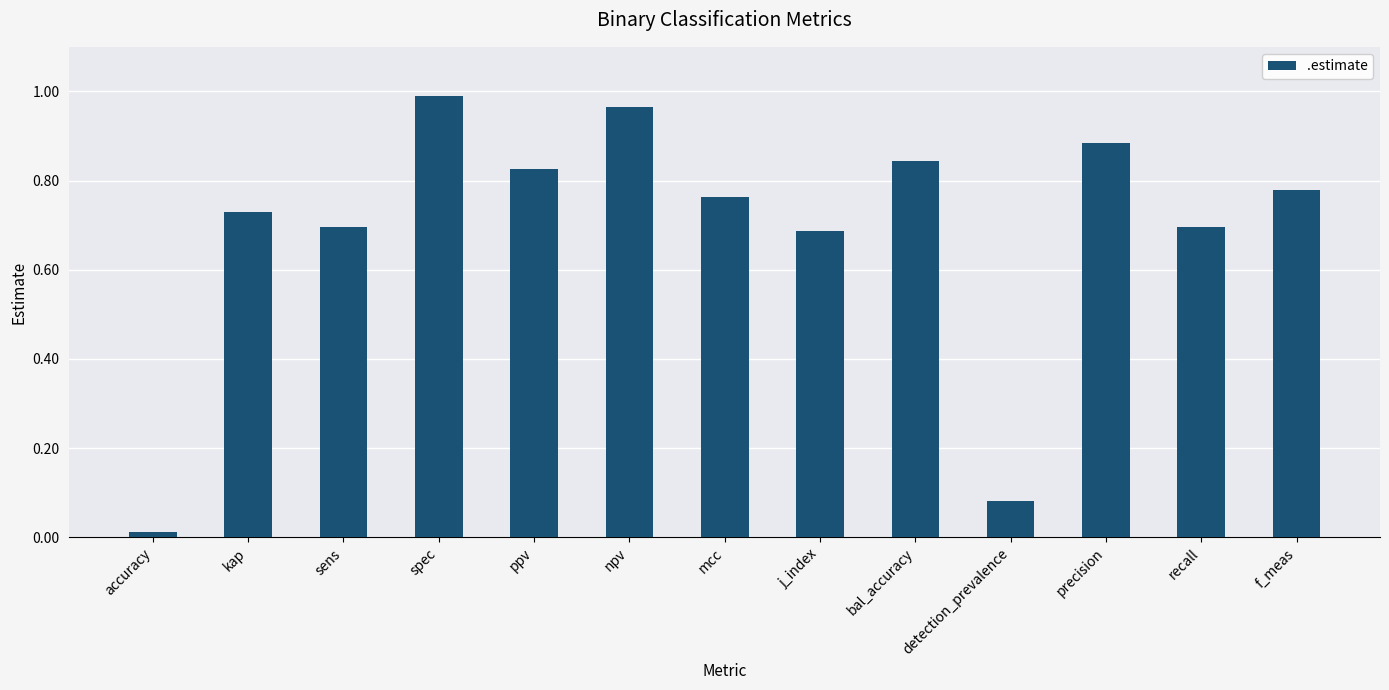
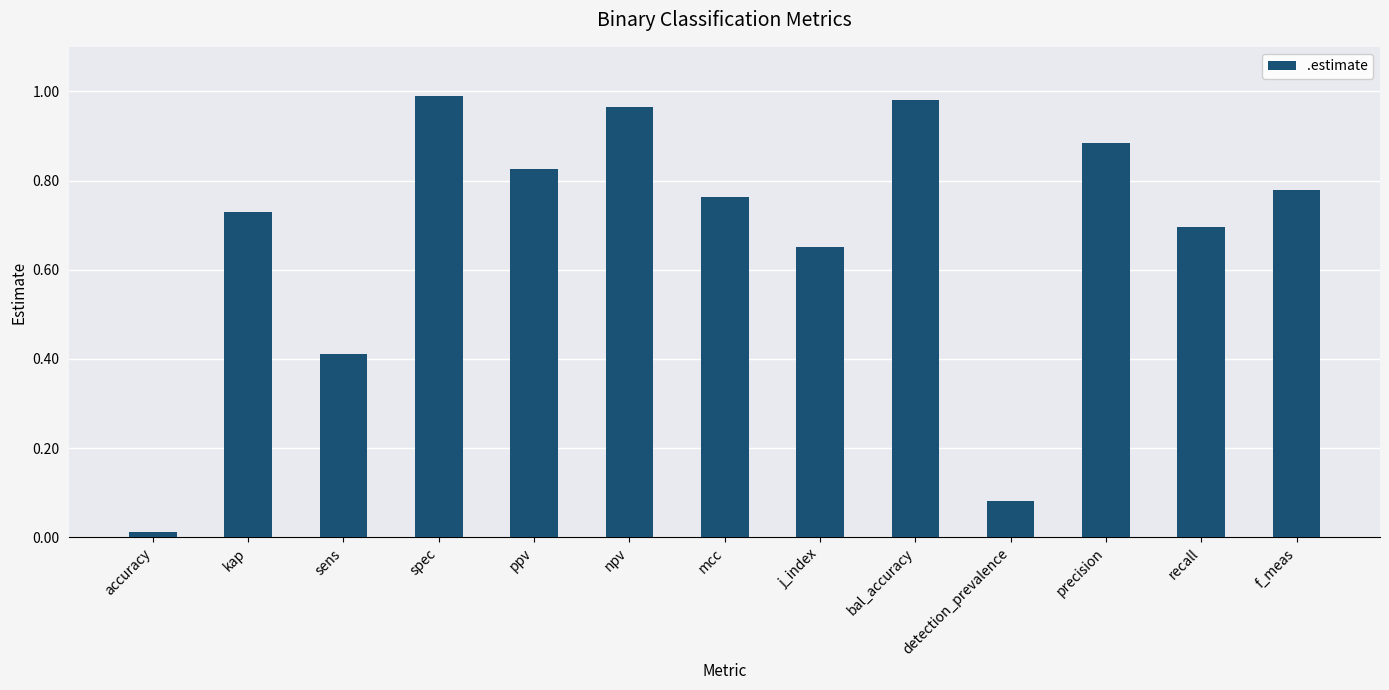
  {
    "accuracy": 0.01,
    "kap": 0.73,
-   "sens": 0.70,
+   "sens": 0.41,
    "spec": 0.99,
    "ppv": 0.83,
    "npv": 0.97,
    "mcc": 0.76,
-   "j_index": 0.69,
-   "bal_accuracy": 0.84,
+   "j_index": 0.65,
+   "bal_accuracy": 0.98,
    "detection_prevalence": 0.08,
    "precision": 0.88,
    "recall": 0.70,
    "f_meas": 0.78
  }
